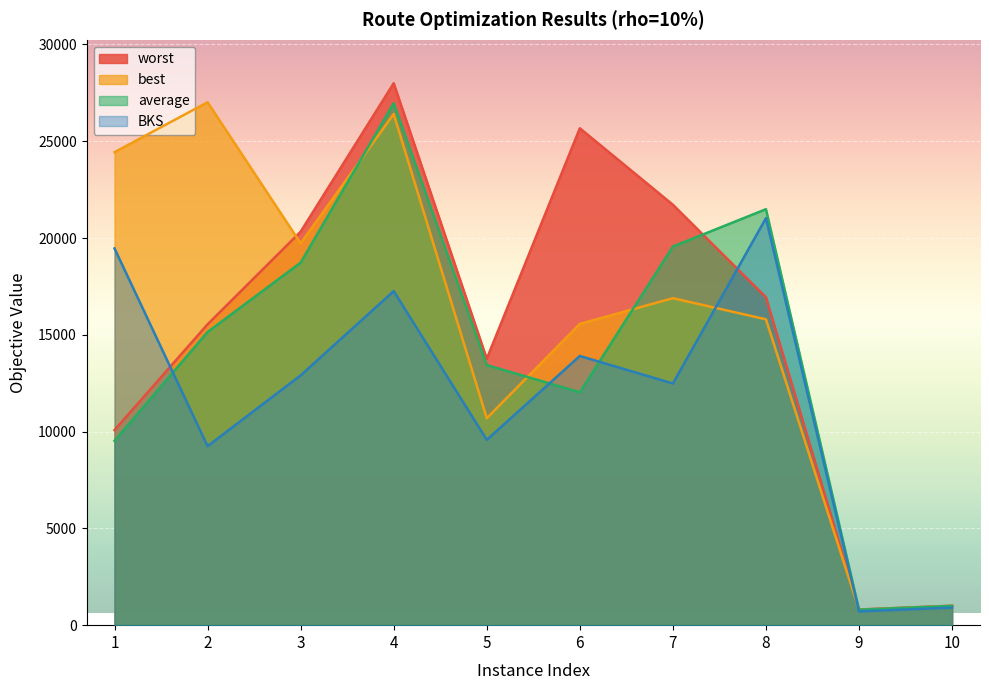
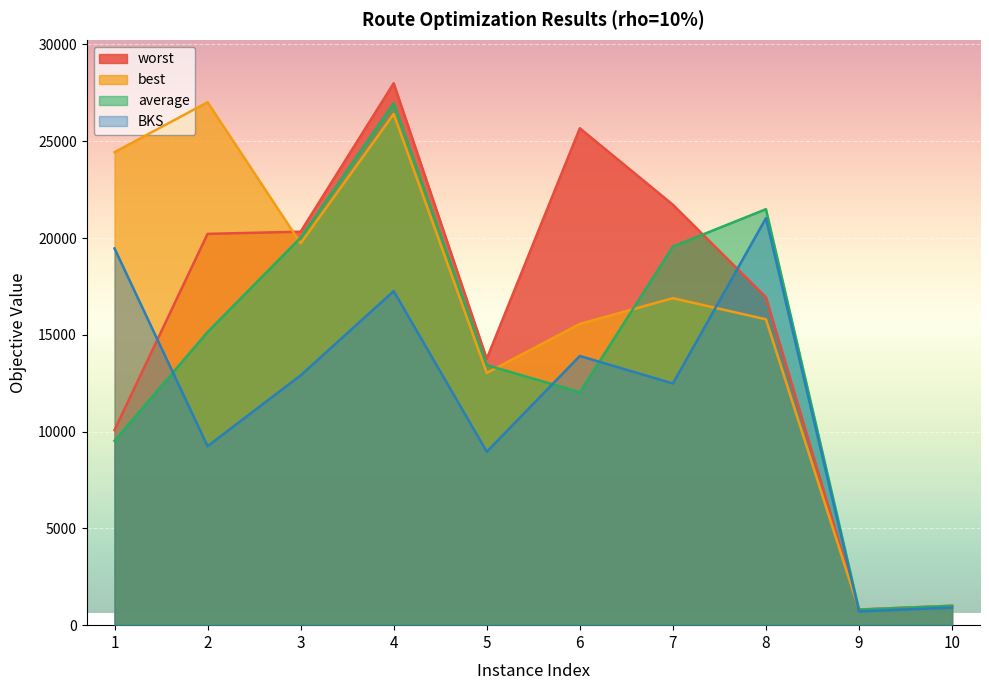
  {
    "worst": {
      "1": 10100,
-     "2": 15500,
+     "2": 20200,
      "3": 20300,
      "4": 28000,
      "5": 13800,
      "6": 25700,
      "7": 21700,
      "8": 16900
    },
    "best": {
      "1": 24400,
      "2": 27000,
      "3": 19700,
      "4": 26400,
-     "5": 10700,
+     "5": 13000,
      "6": 15600,
      "7": 16900,
      "8": 15800
    },
    "average": {
      "1": 9500,
      "2": 15100,
-     "3": 18700,
+     "3": 20000,
      "4": 27000,
      "5": 13400,
      "6": 12000,
      "7": 19600,
      "8": 21500
    },
    "BKS": {
      "1": 19500,
      "2": 9200,
      "3": 12900,
      "4": 17300,
-     "5": 9600,
+     "5": 9000,
      "6": 13900,
      "7": 12500,
      "8": 21000
    }
  }
